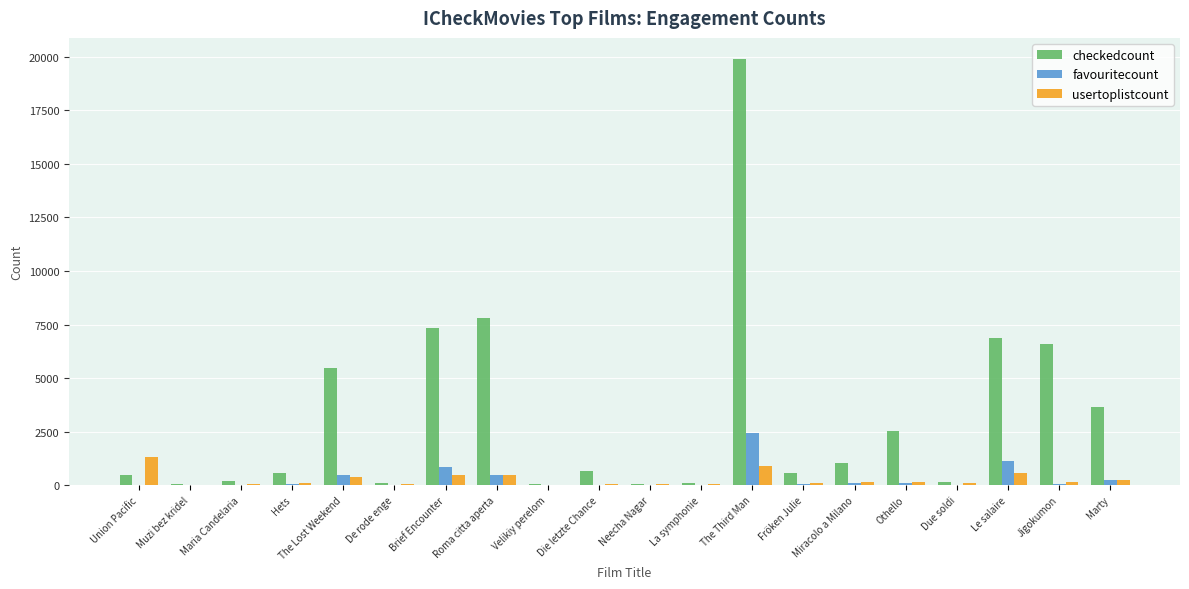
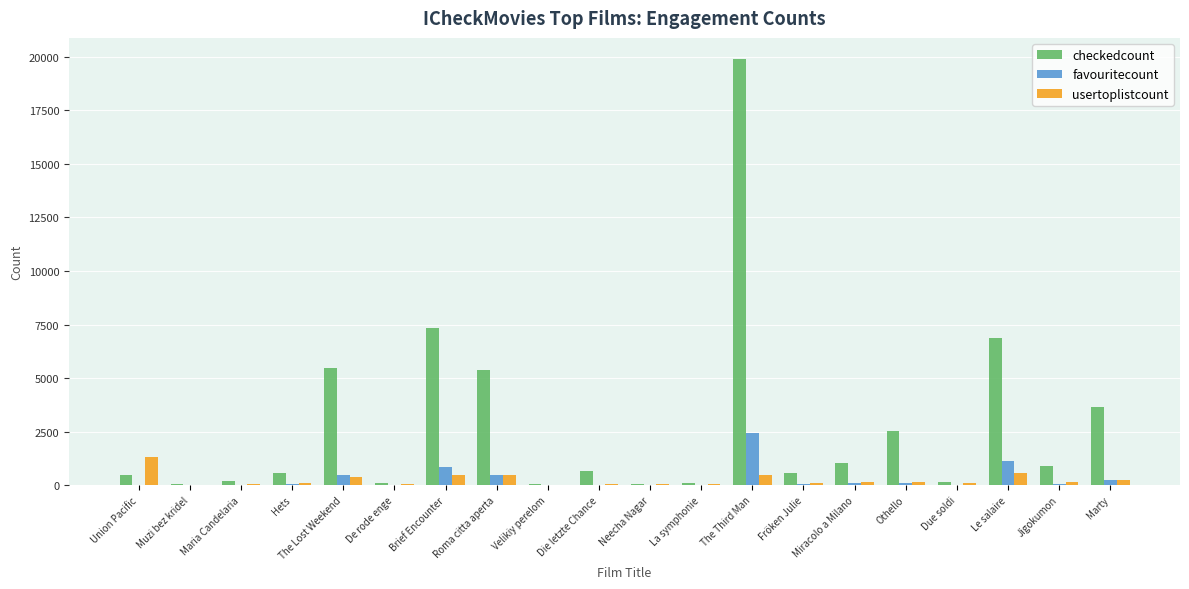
  {
    "checkedcount": {
      "Union Pacific": 500,
      "Maria Candelaria": 200,
      "Hets": 600,
      "The Lost Weekend": 5500,
      "Brief Encounter": 7300,
-     "Roma citta aperta": 7800,
+     "Roma citta aperta": 5400,
      "Die letzte Chance": 700,
      "The Third Man": 19900,
      "Fröken Julie": 600,
      "Miracolo a Milano": 1000,
      "Othello": 2500,
      "Due soldi": 200,
      "Le salaire": 6900,
-     "Jigokumon": 6600,
+     "Jigokumon": 900,
      "Marty": 3600
    },
    "favouritecount": {
      "The Lost Weekend": 500,
      "Brief Encounter": 900,
      "Roma citta aperta": 500,
      "Velikiy perelom": 0,
      "The Third Man": 2400,
      "Le salaire": 1100,
      "Marty": 200
    },
    "usertoplistcount": {
      "Union Pacific": 1300,
      "The Lost Weekend": 400,
      "Brief Encounter": 500,
      "Roma citta aperta": 500,
-     "The Third Man": 900,
+     "The Third Man": 500,
      "Fröken Julie": 100,
      "Miracolo a Milano": 200,
      "Othello": 100,
      "Le salaire": 500,
      "Jigokumon": 200,
      "Marty": 200
    }
  }
